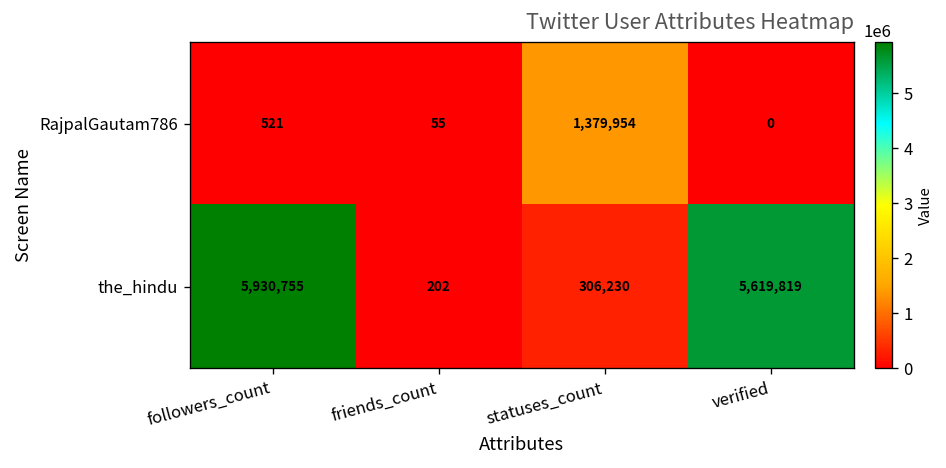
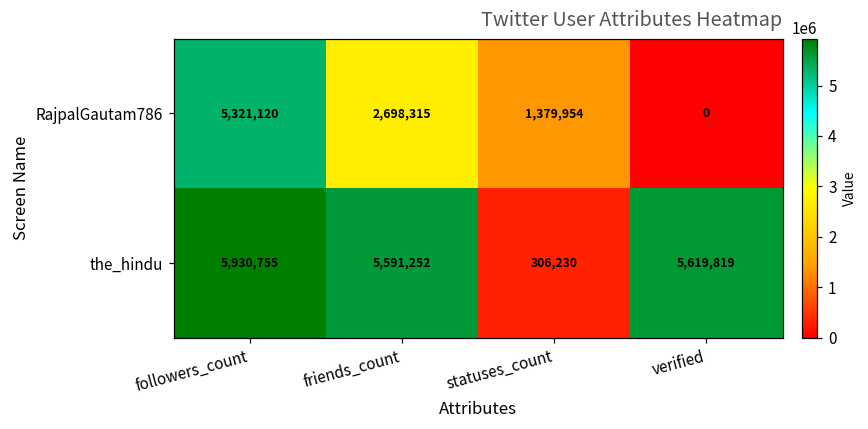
  {
    "RajpalGautam786": {
-     "followers_count": "521",
-     "friends_count": "55",
+     "followers_count": "5,321,120",
+     "friends_count": "2,698,315",
      "statuses_count": "1,379,954",
      "verified": "0"
    },
    "the_hindu": {
      "followers_count": "5,930,755",
-     "friends_count": "202",
+     "friends_count": "5,591,252",
      "statuses_count": "306,230",
      "verified": "5,619,819"
    }
  }
